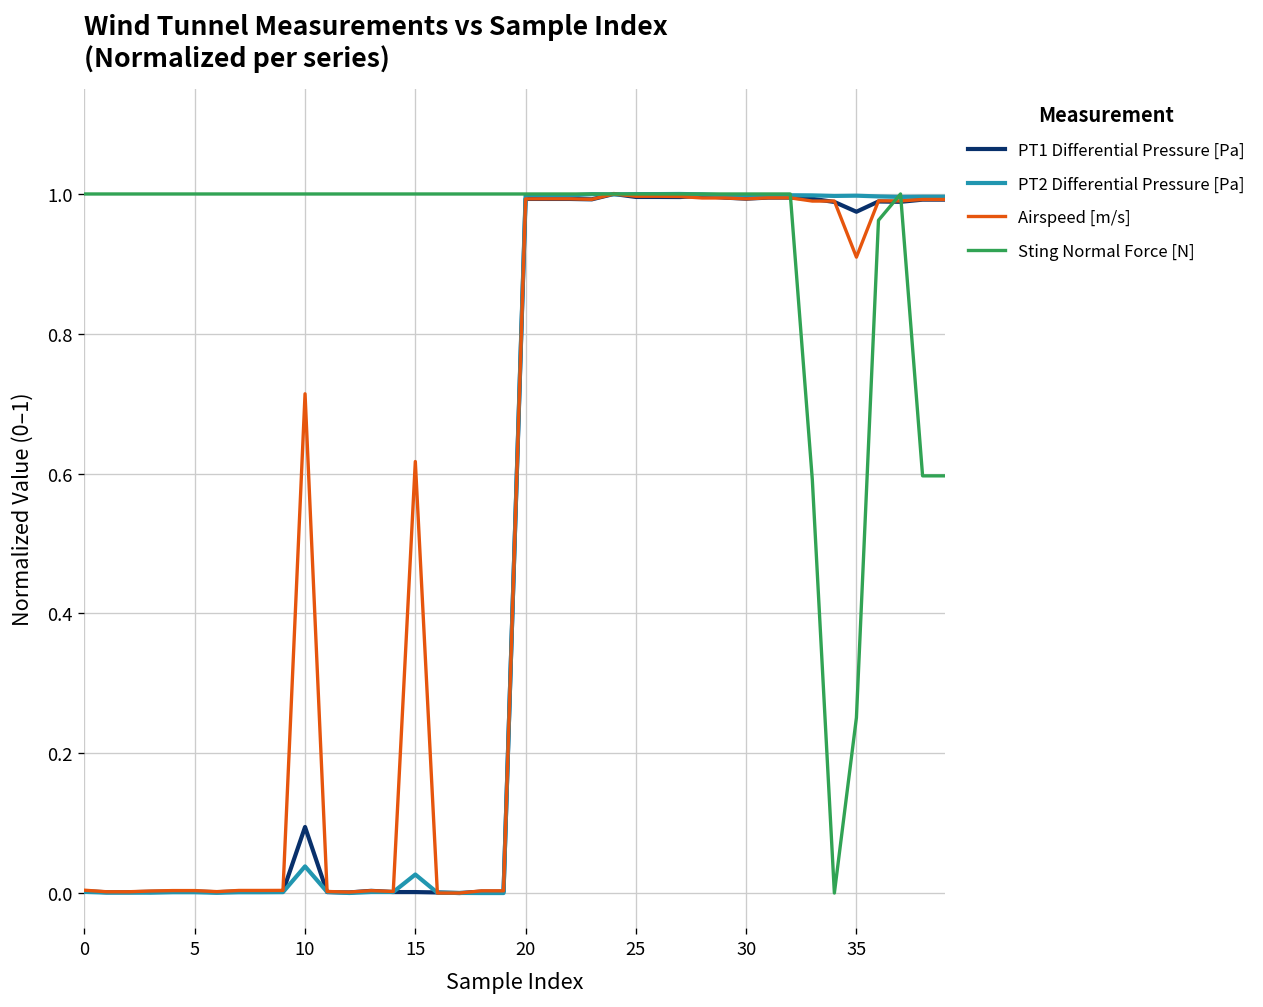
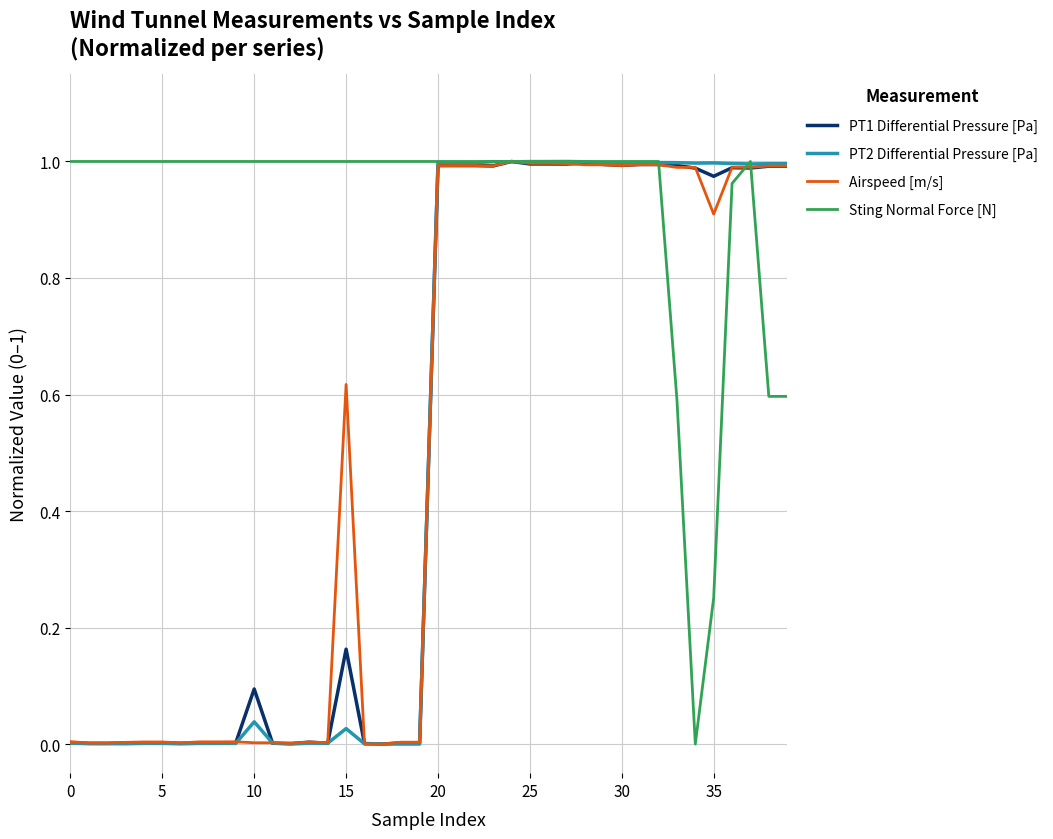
  {
    "PT1 Differential Pressure [Pa]": {
      "10": 0.09,
-     "15": 0.00,
+     "15": 0.16,
      "35": 0.97
    },
    "PT2 Differential Pressure [Pa]": {
      "10": 0.04,
      "15": 0.03,
      "35": 1.00
    },
    "Airspeed [m/s]": {
-     "10": 0.71,
+     "10": 0.00,
      "15": 0.62,
      "35": 0.91
    },
    "Sting Normal Force [N]": {
      "0": 1.00,
      "5": 1.00,
      "10": 1.00,
      "15": 1.00,
      "35": 0.25
    }
  }
